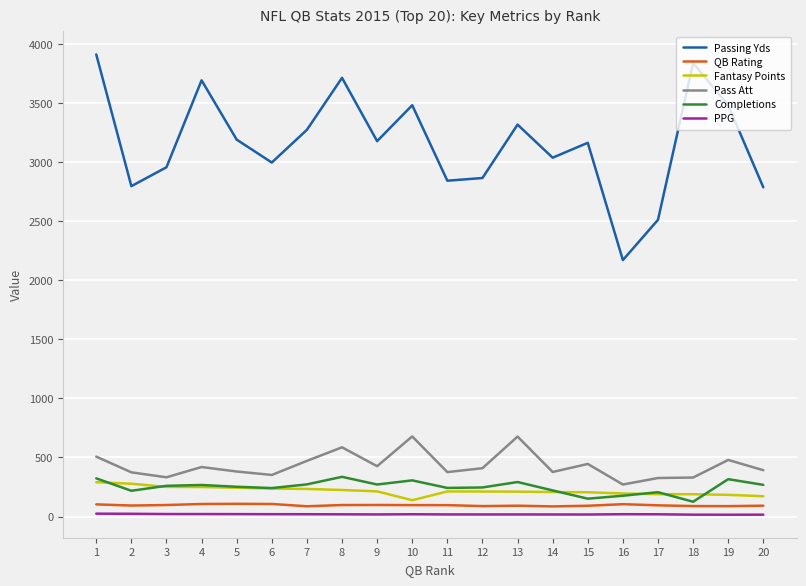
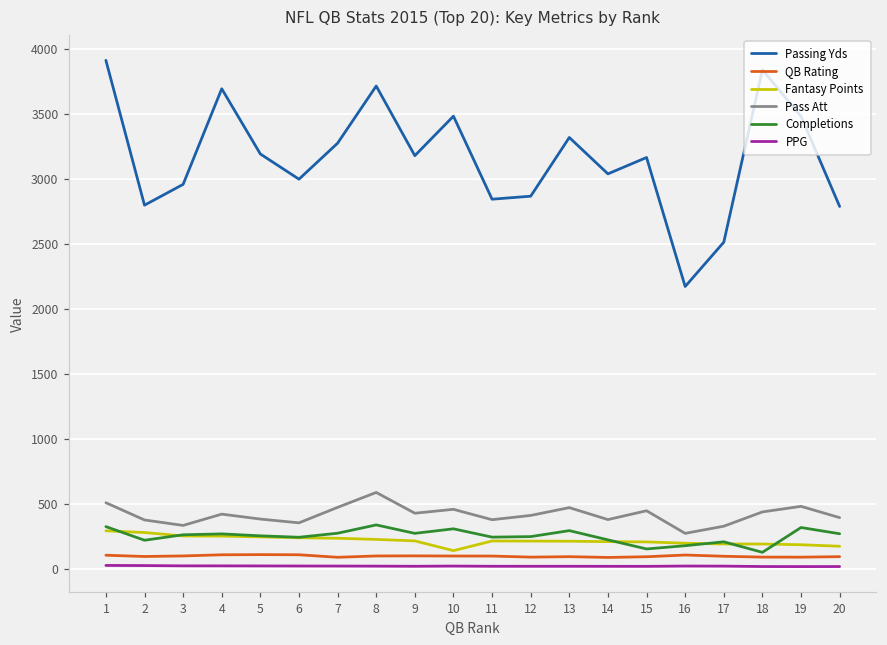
  {
    "Passing Yds": {
      "1": 3910,
      "2": 2800,
      "3": 2960,
      "4": 3690,
      "5": 3190,
      "6": 3000,
      "7": 3270,
      "8": 3710,
      "9": 3180,
      "10": 3480,
      "11": 2840,
      "12": 2870,
      "13": 3320,
      "14": 3040,
      "15": 3160,
      "16": 2170,
      "17": 2510,
      "20": 2790
    },
    "QB Rating": {
      "1": 100,
      "2": 90,
      "3": 100,
      "4": 110,
      "5": 110,
      "6": 110,
      "7": 90,
      "8": 100,
      "9": 100,
      "10": 100,
      "11": 100,
      "12": 90,
      "13": 90,
      "14": 90,
      "15": 90,
      "16": 100,
      "17": 90,
      "18": 90,
      "19": 90,
      "20": 90
    },
    "Fantasy Points": {
      "1": 290,
      "2": 280,
      "7": 230,
      "8": 220,
      "9": 210,
      "10": 140,
      "11": 210,
      "12": 210,
      "13": 210,
      "15": 210,
      "18": 190,
      "19": 180,
      "20": 170
    },
    "Pass Att": {
      "1": 510,
      "2": 370,
      "3": 330,
      "4": 420,
      "5": 380,
      "6": 350,
      "7": 470,
      "8": 590,
      "9": 430,
-     "10": 680,
+     "10": 460,
      "11": 380,
      "12": 410,
-     "13": 680,
+     "13": 470,
      "14": 380,
      "15": 450,
      "16": 270,
      "17": 330,
-     "18": 330,
+     "18": 440,
      "19": 480,
      "20": 390
    },
    "Completions": {
      "1": 320,
      "2": 220,
      "7": 270,
      "8": 340,
      "9": 270,
      "10": 310,
      "11": 240,
      "12": 250,
      "13": 290,
      "15": 150,
      "18": 130,
      "19": 320,
      "20": 270
    },
    "PPG": {
      "1": 20,
      "2": 20,
      "3": 20,
      "4": 20,
      "5": 20,
      "6": 20,
      "7": 20,
      "8": 20,
      "9": 20,
      "10": 20,
      "11": 20,
      "12": 20,
      "13": 20,
      "14": 20,
      "15": 20,
      "16": 20,
      "17": 20,
      "18": 20,
      "19": 20,
      "20": 20
    }
  }
